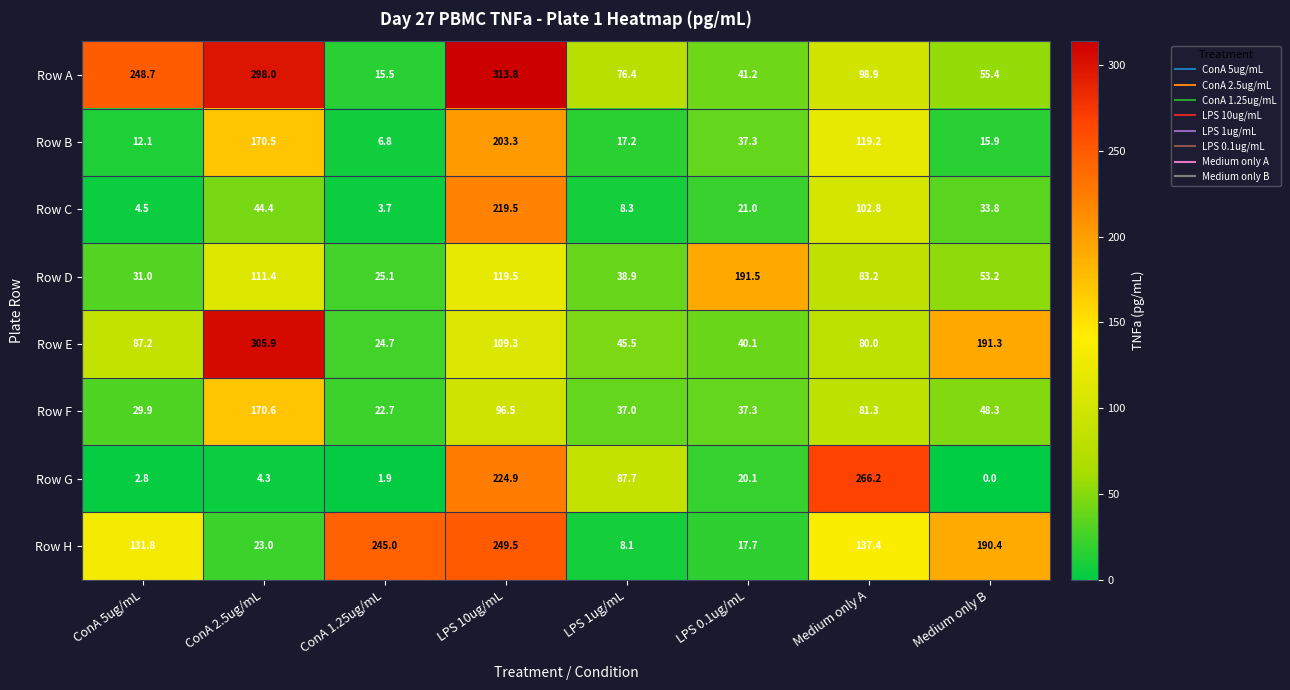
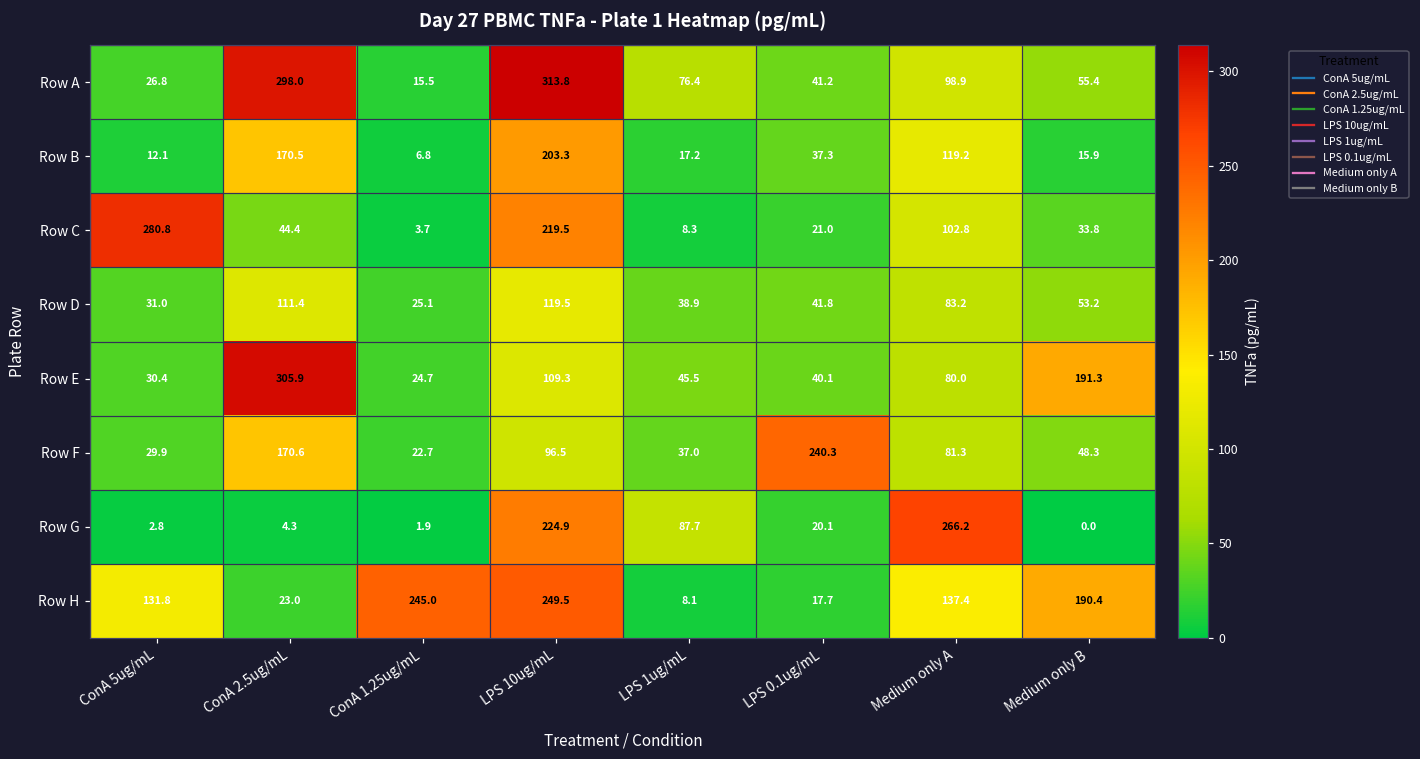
  {
    "Row A": {
-     "ConA 5ug/mL": 248.7,
+     "ConA 5ug/mL": 26.8,
      "ConA 2.5ug/mL": 298.0,
      "ConA 1.25ug/mL": 15.5,
      "LPS 10ug/mL": 313.8,
      "LPS 1ug/mL": 76.4,
      "LPS 0.1ug/mL": 41.2,
      "Medium only A": 98.9,
      "Medium only B": 55.4
    },
    "Row B": {
      "ConA 5ug/mL": 12.1,
      "ConA 2.5ug/mL": 170.5,
      "ConA 1.25ug/mL": 6.8,
      "LPS 10ug/mL": 203.3,
      "LPS 1ug/mL": 17.2,
      "LPS 0.1ug/mL": 37.3,
      "Medium only A": 119.2,
      "Medium only B": 15.9
    },
    "Row C": {
-     "ConA 5ug/mL": 4.5,
+     "ConA 5ug/mL": 280.8,
      "ConA 2.5ug/mL": 44.4,
      "ConA 1.25ug/mL": 3.7,
      "LPS 10ug/mL": 219.5,
      "LPS 1ug/mL": 8.3,
      "LPS 0.1ug/mL": 21.0,
      "Medium only A": 102.8,
      "Medium only B": 33.8
    },
    "Row D": {
      "ConA 5ug/mL": 31.0,
      "ConA 2.5ug/mL": 111.4,
      "ConA 1.25ug/mL": 25.1,
      "LPS 10ug/mL": 119.5,
      "LPS 1ug/mL": 38.9,
-     "LPS 0.1ug/mL": 191.5,
+     "LPS 0.1ug/mL": 41.8,
      "Medium only A": 83.2,
      "Medium only B": 53.2
    },
    "Row E": {
-     "ConA 5ug/mL": 87.2,
+     "ConA 5ug/mL": 30.4,
      "ConA 2.5ug/mL": 305.9,
      "ConA 1.25ug/mL": 24.7,
      "LPS 10ug/mL": 109.3,
      "LPS 1ug/mL": 45.5,
      "LPS 0.1ug/mL": 40.1,
      "Medium only A": 80.0,
      "Medium only B": 191.3
    },
    "Row F": {
      "ConA 5ug/mL": 29.9,
      "ConA 2.5ug/mL": 170.6,
      "ConA 1.25ug/mL": 22.7,
      "LPS 10ug/mL": 96.5,
      "LPS 1ug/mL": 37.0,
-     "LPS 0.1ug/mL": 37.3,
+     "LPS 0.1ug/mL": 240.3,
      "Medium only A": 81.3,
      "Medium only B": 48.3
    },
    "Row G": {
      "ConA 5ug/mL": 2.8,
      "ConA 2.5ug/mL": 4.3,
      "ConA 1.25ug/mL": 1.9,
      "LPS 10ug/mL": 224.9,
      "LPS 1ug/mL": 87.7,
      "LPS 0.1ug/mL": 20.1,
      "Medium only A": 266.2,
      "Medium only B": 0.0
    },
    "Row H": {
      "ConA 5ug/mL": 131.8,
      "ConA 2.5ug/mL": 23.0,
      "ConA 1.25ug/mL": 245.0,
      "LPS 10ug/mL": 249.5,
      "LPS 1ug/mL": 8.1,
      "LPS 0.1ug/mL": 17.7,
      "Medium only A": 137.4,
      "Medium only B": 190.4
    }
  }
